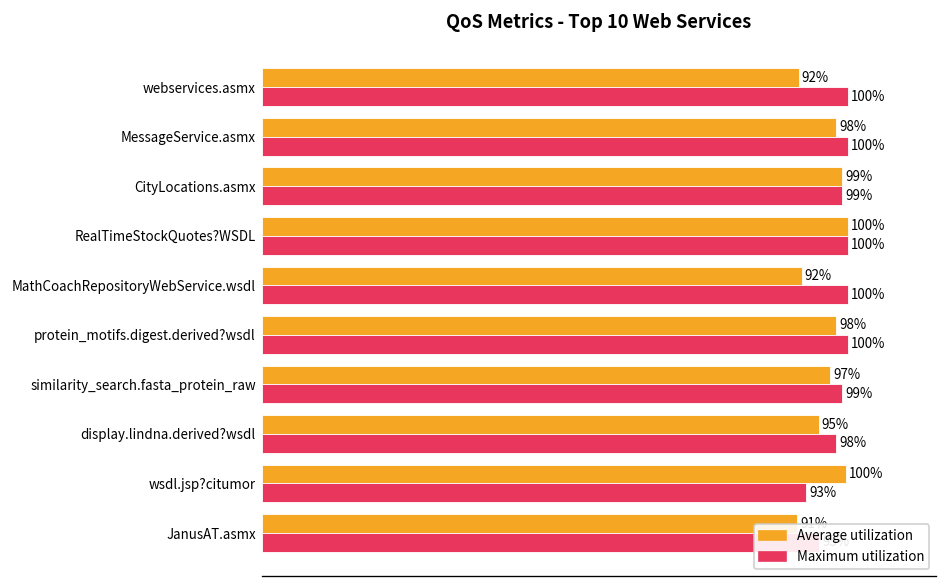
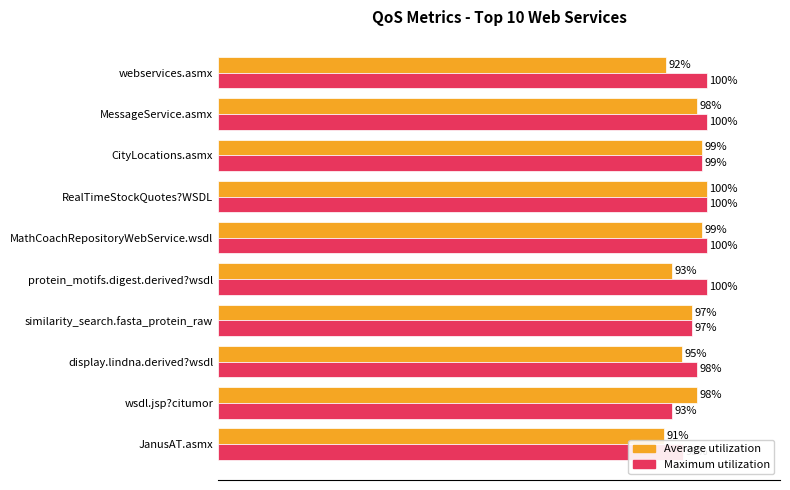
  {
    "Average utilization": {
      "webservices.asmx": "92%",
      "MessageService.asmx": "98%",
      "CityLocations.asmx": "99%",
      "RealTimeStockQuotes?WSDL": "100%",
-     "MathCoachRepositoryWebService.wsdl": "92%",
-     "protein_motifs.digest.derived?wsdl": "98%",
+     "MathCoachRepositoryWebService.wsdl": "99%",
+     "protein_motifs.digest.derived?wsdl": "93%",
      "similarity_search.fasta_protein_raw": "97%",
      "display.lindna.derived?wsdl": "95%",
-     "wsdl.jsp?citumor": "100%"
+     "wsdl.jsp?citumor": "98%"
    },
    "Maximum utilization": {
      "webservices.asmx": "100%",
      "MessageService.asmx": "100%",
      "CityLocations.asmx": "99%",
      "RealTimeStockQuotes?WSDL": "100%",
      "MathCoachRepositoryWebService.wsdl": "100%",
      "protein_motifs.digest.derived?wsdl": "100%",
-     "similarity_search.fasta_protein_raw": "99%",
+     "similarity_search.fasta_protein_raw": "97%",
      "display.lindna.derived?wsdl": "98%",
      "wsdl.jsp?citumor": "93%"
    }
  }
